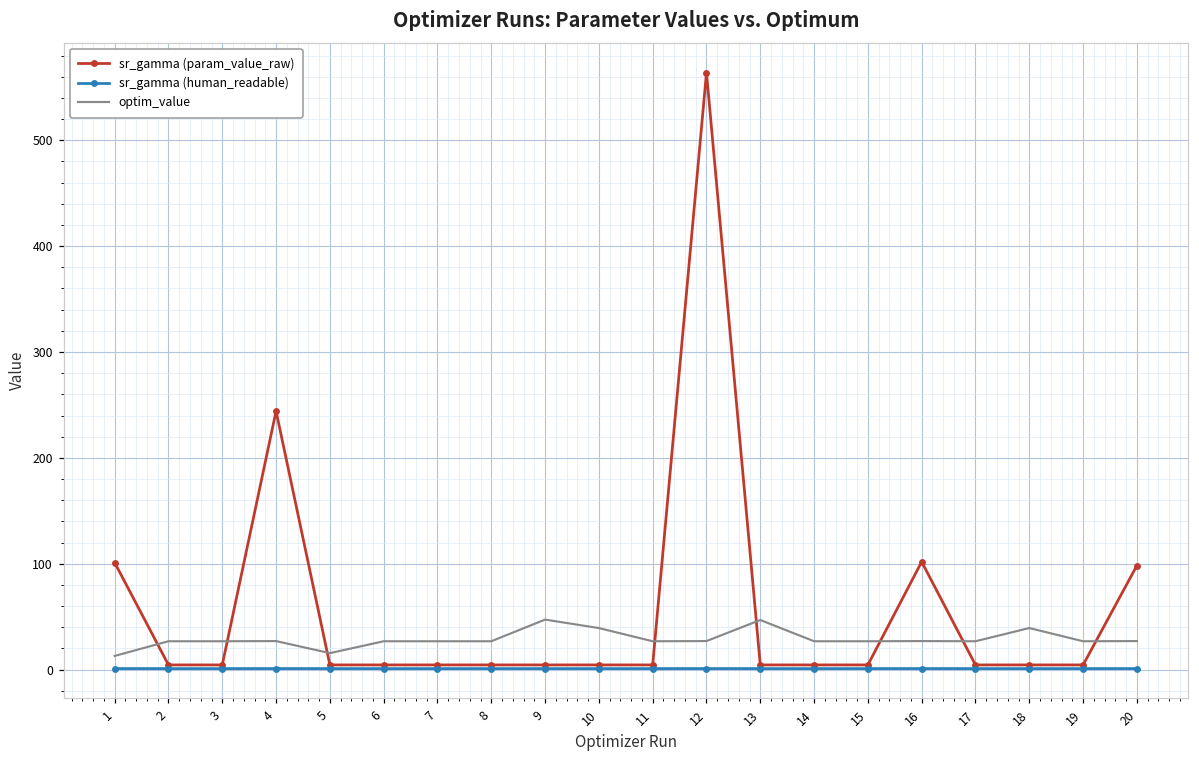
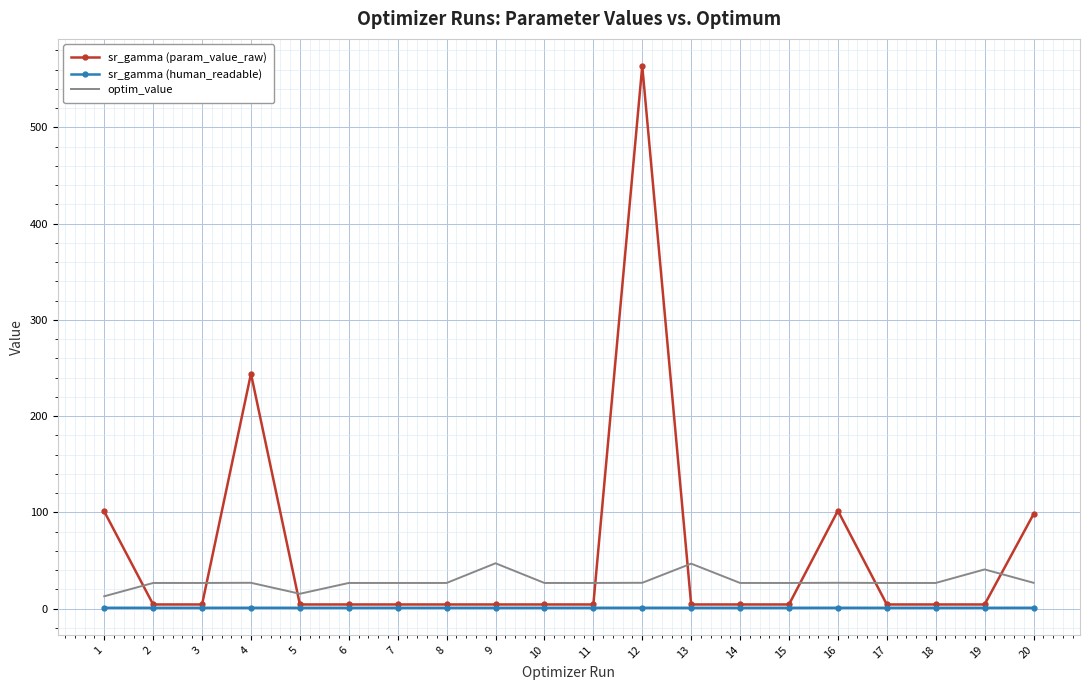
  {
    "sr_gamma (param_value_raw)": {
      "1": 100,
      "2": 0,
      "3": 0,
      "4": 240,
      "5": 0,
      "6": 0,
      "7": 0,
      "8": 0,
      "9": 0,
      "10": 0,
      "11": 0,
      "12": 560,
      "13": 0,
      "14": 0,
      "15": 0,
      "16": 100,
      "17": 0,
      "18": 0,
      "19": 0,
      "20": 100
    },
    "sr_gamma (human_readable)": {
      "1": 0,
      "2": 0,
      "3": 0,
      "4": 0,
      "5": 0,
      "6": 0,
      "7": 0,
      "8": 0,
      "9": 0,
      "10": 0,
      "11": 0,
      "12": 0,
      "13": 0,
      "14": 0,
      "15": 0,
      "16": 0,
      "17": 0,
      "18": 0,
      "19": 0,
      "20": 0
    },
    "optim_value": {
      "1": 10,
      "2": 30,
      "3": 30,
      "4": 30,
      "5": 20,
      "6": 30,
      "7": 30,
      "8": 30,
      "9": 50,
-     "10": 40,
+     "10": 30,
      "11": 30,
      "12": 30,
      "13": 50,
      "14": 30,
      "15": 30,
      "16": 30,
      "17": 30,
-     "18": 40,
-     "19": 30,
+     "18": 30,
+     "19": 40,
      "20": 30
    }
  }
